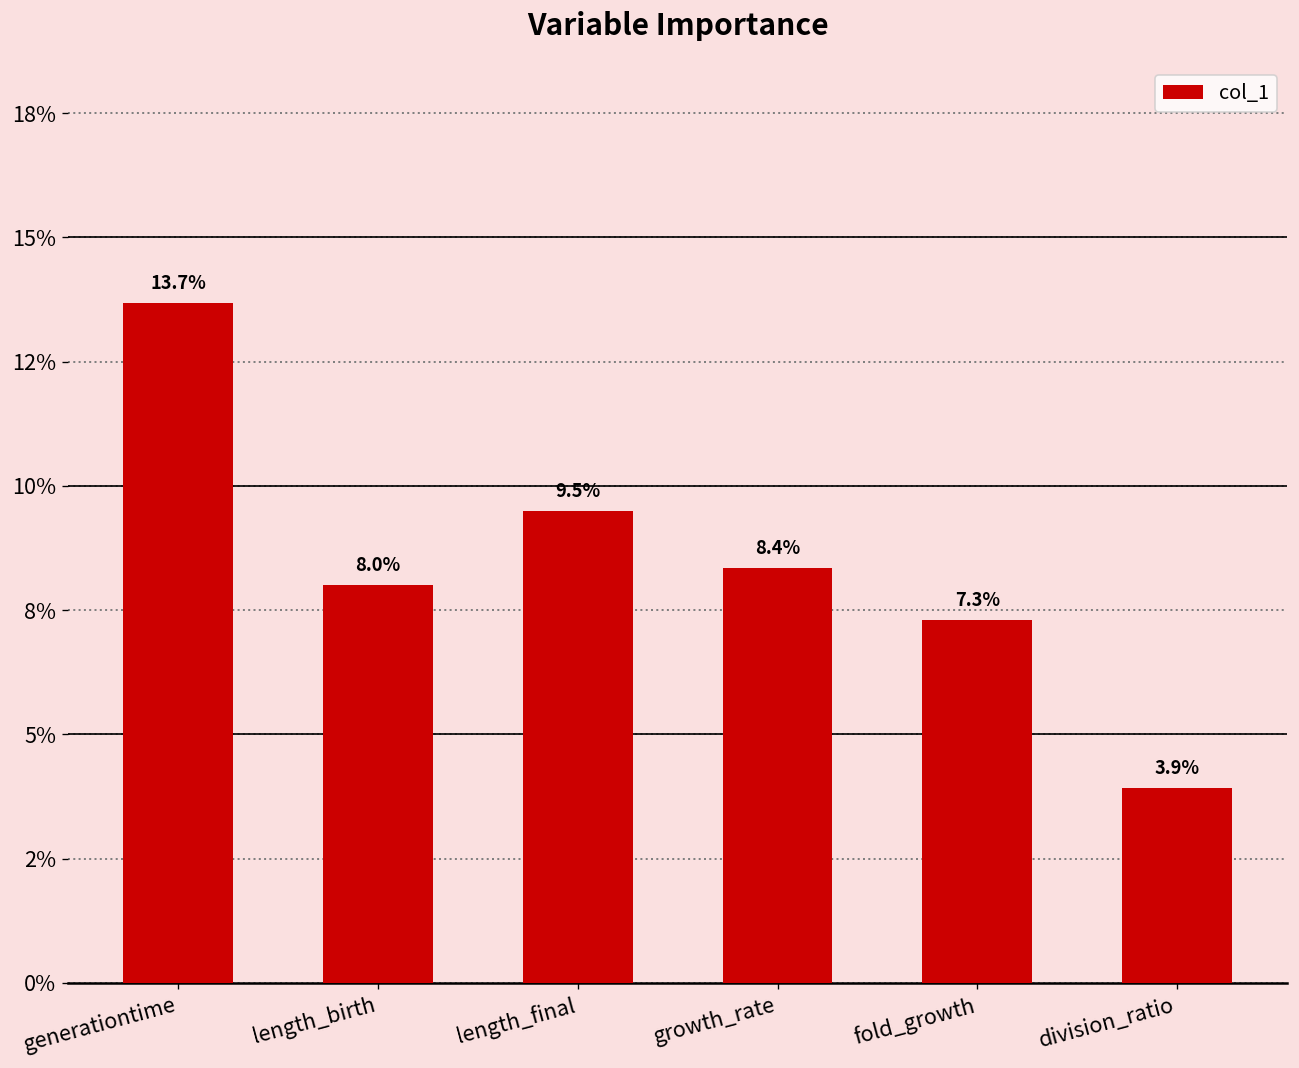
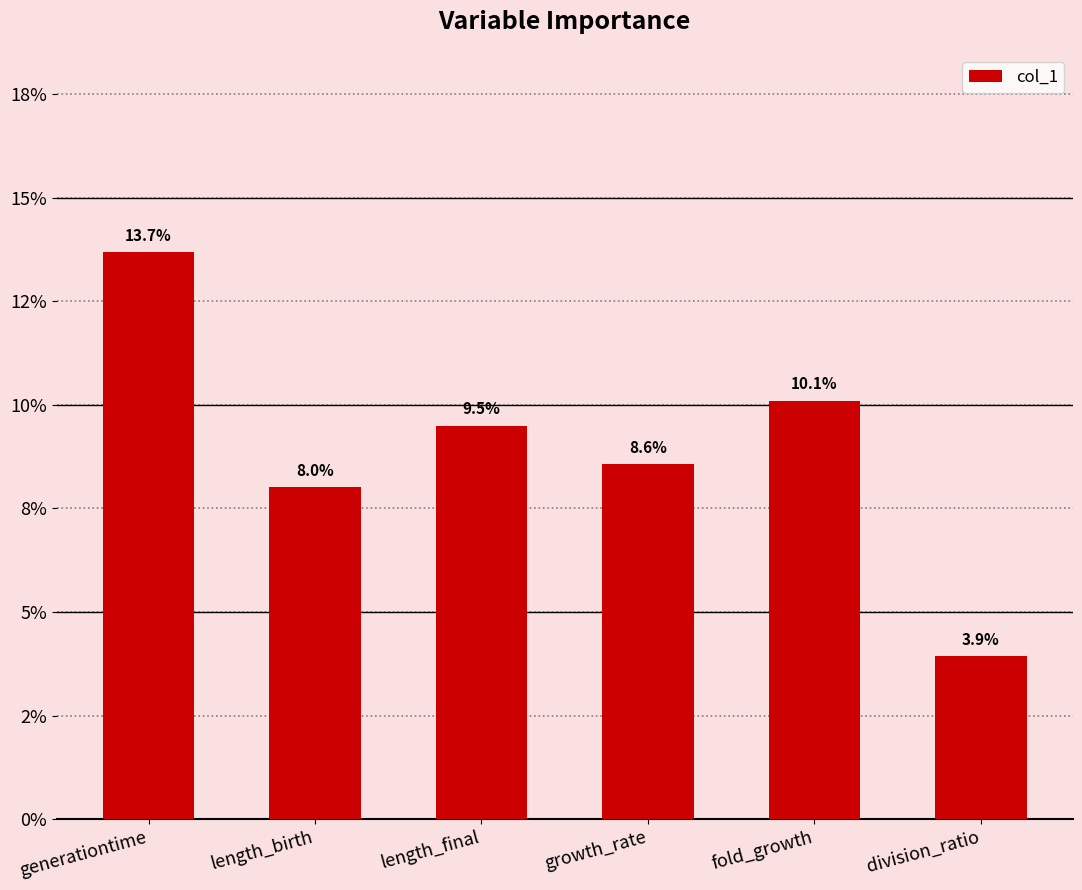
  {
    "generationtime": "13.7%",
    "length_birth": "8.0%",
    "length_final": "9.5%",
-   "growth_rate": "8.4%",
-   "fold_growth": "7.3%",
+   "growth_rate": "8.6%",
+   "fold_growth": "10.1%",
    "division_ratio": "3.9%"
  }
